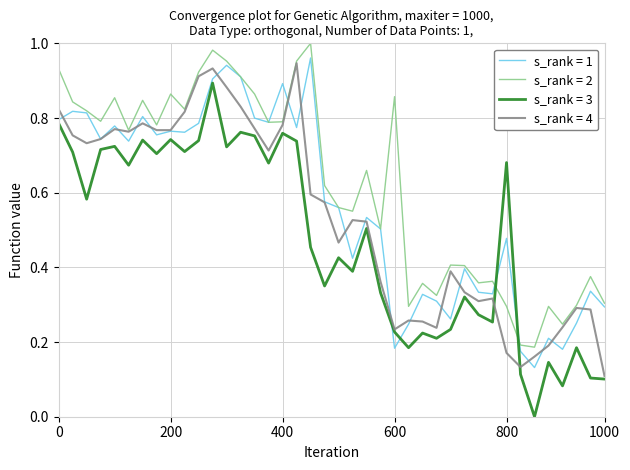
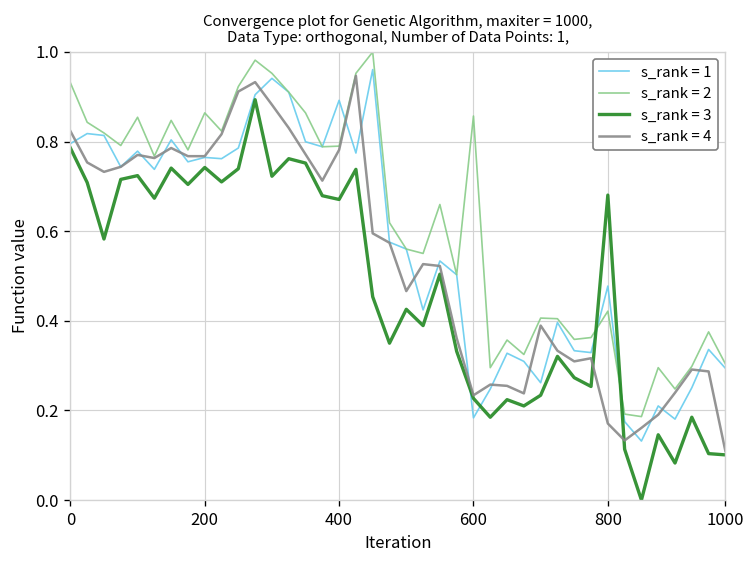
  {
    "s_rank = 1": {
      "0": 0.80,
      "400": 0.89,
      "600": 0.18,
      "800": 0.48,
      "1000": 0.29
    },
    "s_rank = 2": {
      "0": 0.93,
      "200": 0.86,
      "400": 0.79,
      "600": 0.86,
-     "800": 0.30,
+     "800": 0.42,
      "1000": 0.30
    },
    "s_rank = 3": {
      "0": 0.79,
      "200": 0.74,
-     "400": 0.76,
+     "400": 0.67,
      "600": 0.23,
      "800": 0.68,
      "1000": 0.10
    },
    "s_rank = 4": {
      "0": 0.82,
      "400": 0.78,
      "600": 0.23,
      "800": 0.17,
      "1000": 0.11
    }
  }
